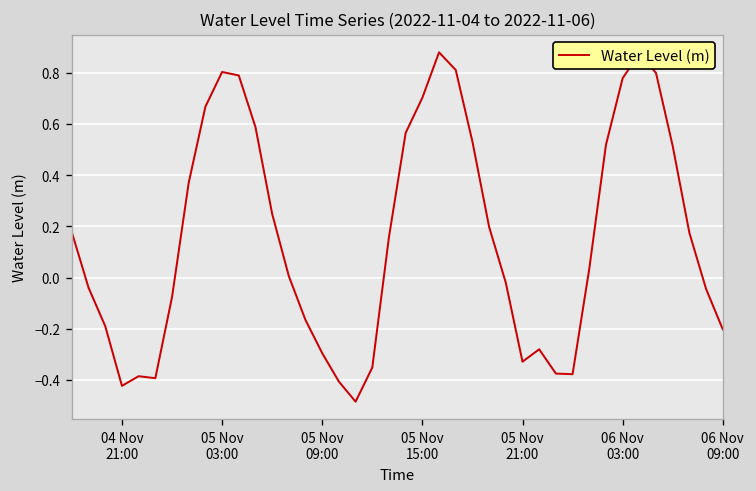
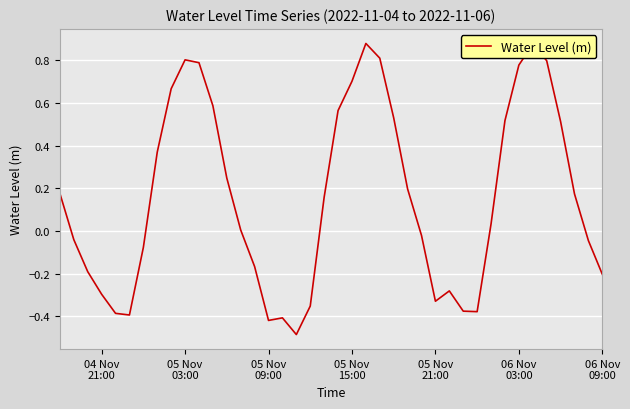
  {
-   "04 Nov 21:00": -0.42,
+   "04 Nov 21:00": -0.30,
    "05 Nov 03:00": 0.80,
-   "05 Nov 09:00": -0.30,
+   "05 Nov 09:00": -0.42,
    "05 Nov 15:00": 0.70,
    "05 Nov 21:00": -0.33,
    "06 Nov 03:00": 0.78,
    "06 Nov 09:00": -0.20
  }
